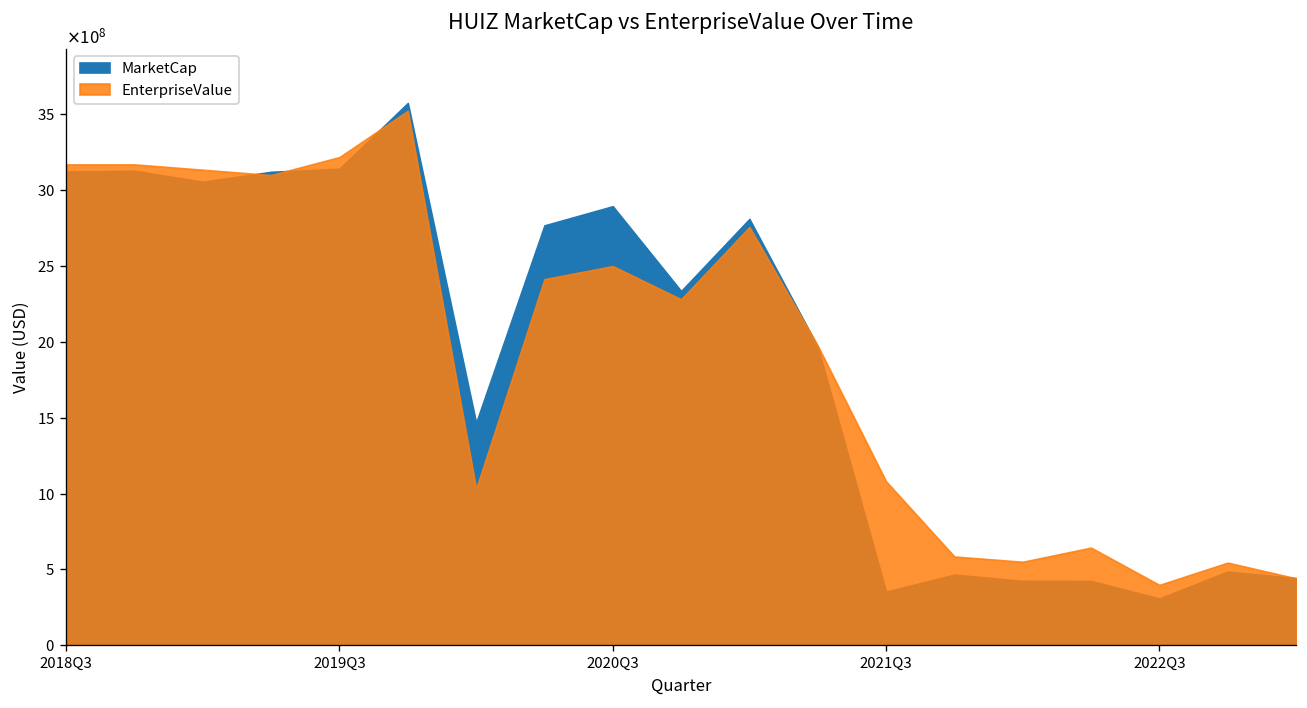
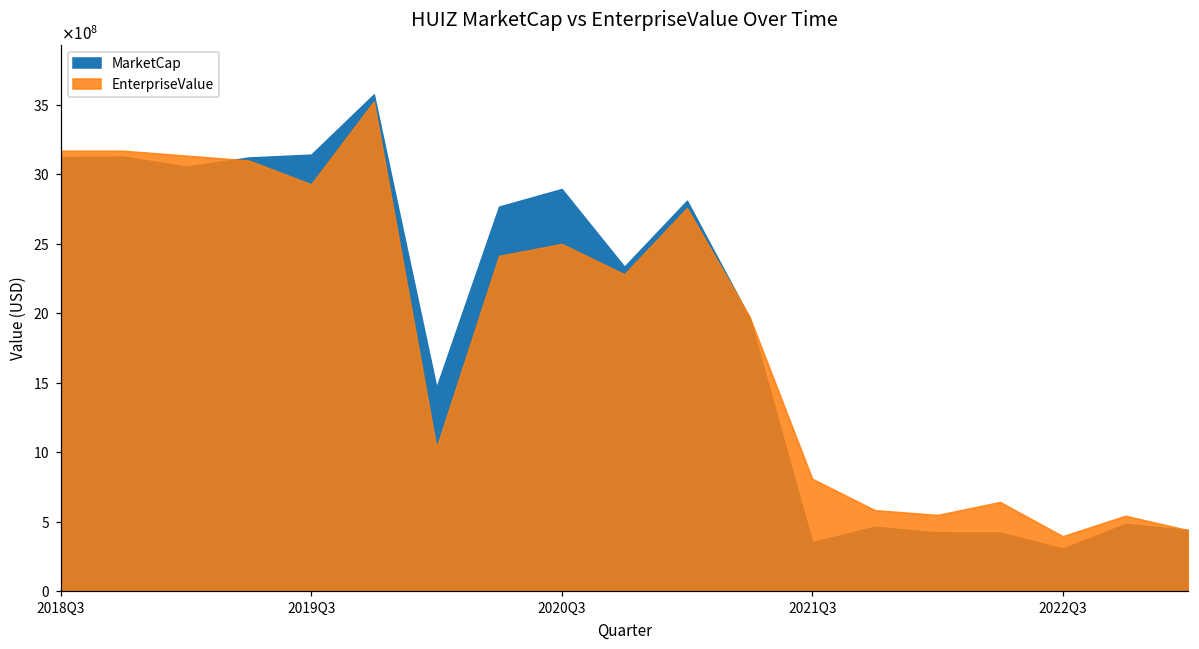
  {
    "MarketCap": {
      "2018Q3": 3120000000,
      "2019Q3": 3140000000,
      "2020Q3": 2890000000,
      "2021Q3": 350000000,
      "2022Q3": 310000000
    },
    "EnterpriseValue": {
      "2018Q3": 3170000000,
-     "2019Q3": 3220000000,
+     "2019Q3": 2930000000,
      "2020Q3": 2500000000,
-     "2021Q3": 1080000000,
+     "2021Q3": 810000000,
      "2022Q3": 400000000
    }
  }
